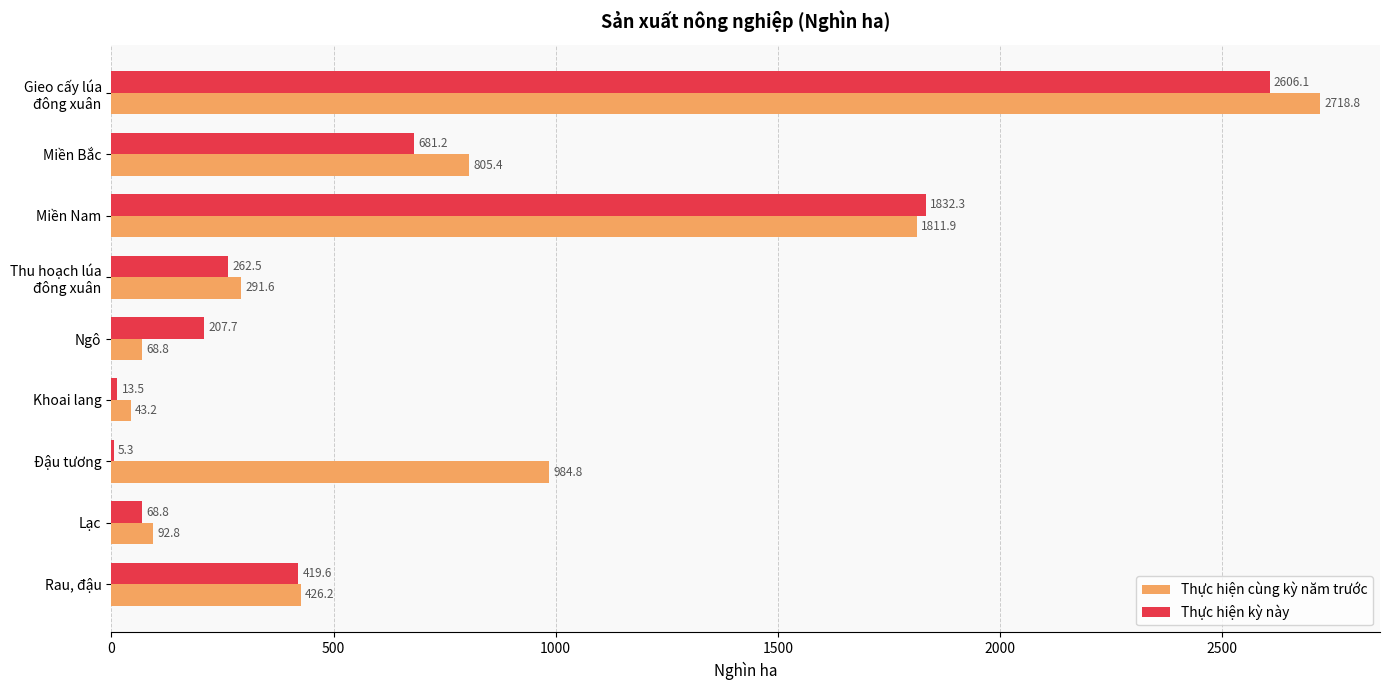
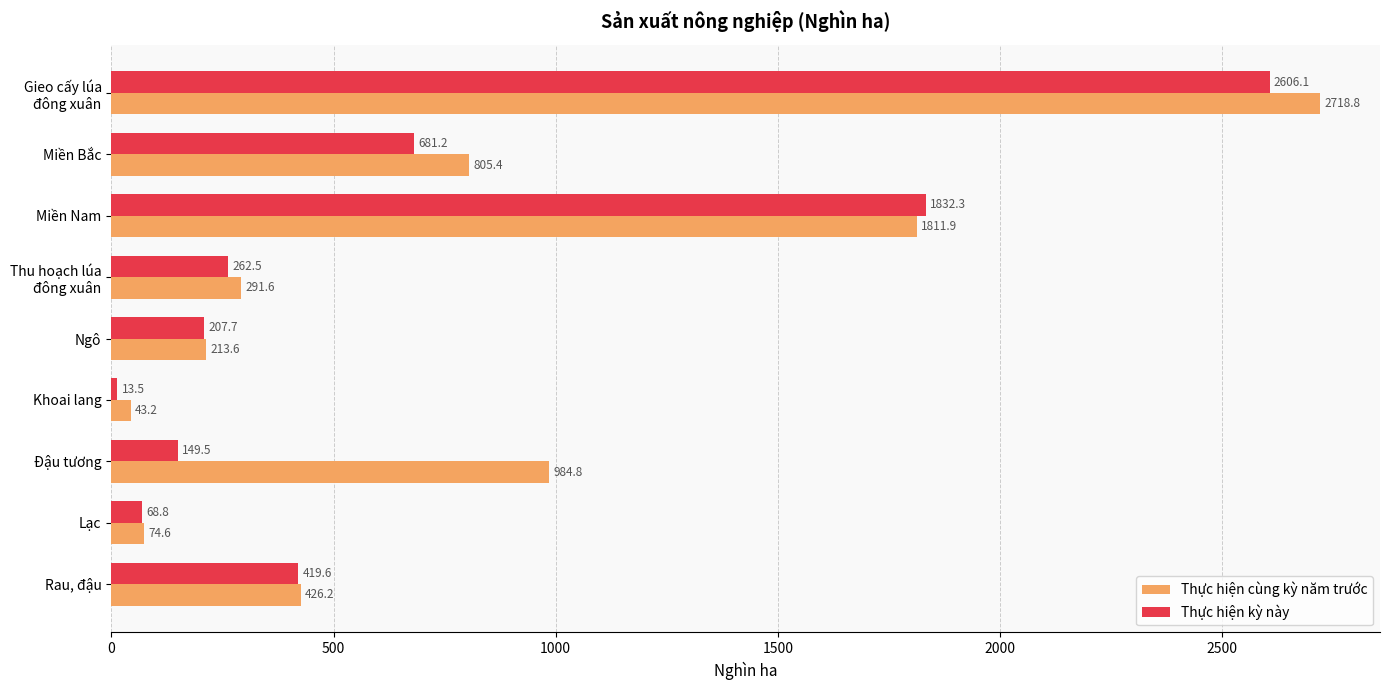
  {
    "Thực hiện cùng kỳ năm trước": {
      "Gieo cấy lúa đông xuân": 2718.8,
      "Miền Bắc": 805.4,
      "Miền Nam": 1811.9,
      "Thu hoạch lúa đông xuân": 291.6,
-     "Ngô": 68.8,
+     "Ngô": 213.6,
      "Khoai lang": 43.2,
      "Đậu tương": 984.8,
-     "Lạc": 92.8,
+     "Lạc": 74.6,
      "Rau, đậu": 426.2
    },
    "Thực hiện kỳ này": {
      "Gieo cấy lúa đông xuân": 2606.1,
      "Miền Bắc": 681.2,
      "Miền Nam": 1832.3,
      "Thu hoạch lúa đông xuân": 262.5,
      "Ngô": 207.7,
      "Khoai lang": 13.5,
-     "Đậu tương": 5.3,
+     "Đậu tương": 149.5,
      "Lạc": 68.8,
      "Rau, đậu": 419.6
    }
  }
